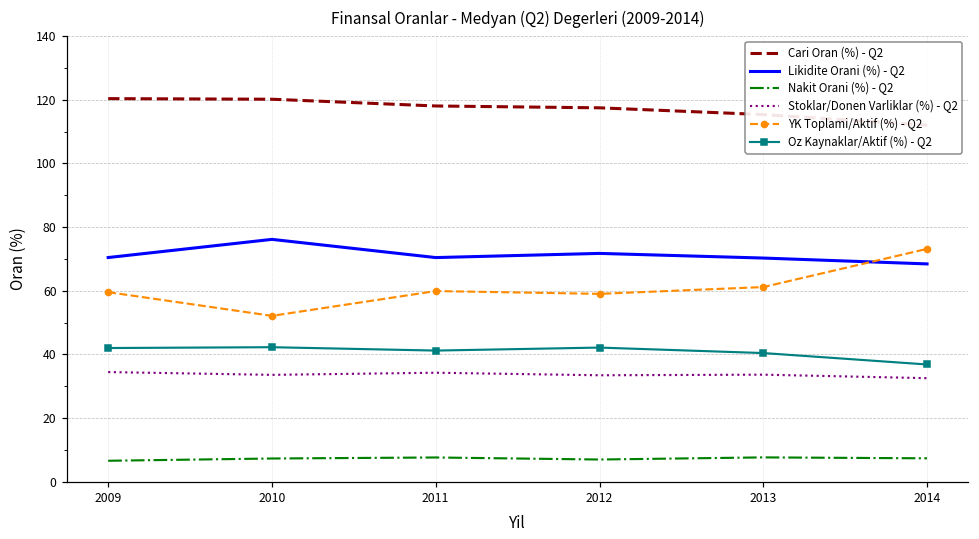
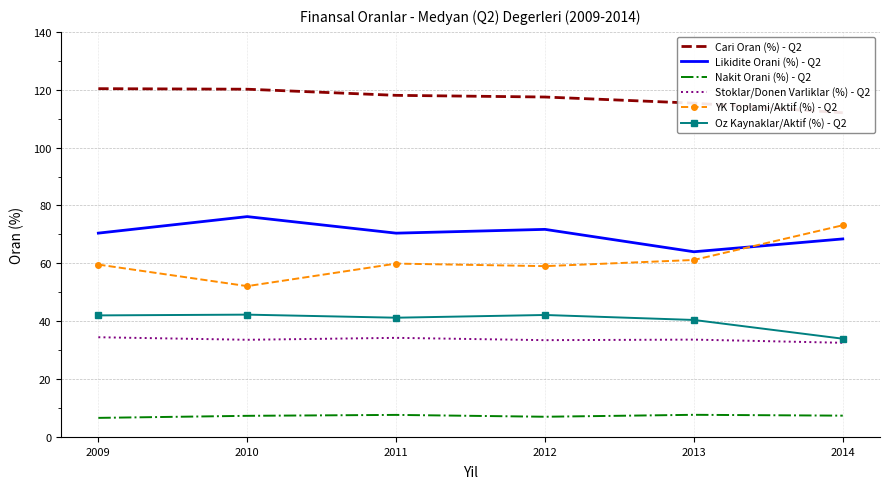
  {
    "Cari Oran (%) - Q2": {
      "2009": 120,
      "2010": 120,
      "2011": 118,
      "2012": 117
    },
    "Likidite Orani (%) - Q2": {
      "2009": 70,
      "2010": 76,
      "2011": 70,
      "2012": 72,
-     "2013": 70,
+     "2013": 64,
      "2014": 68
    },
    "Nakit Orani (%) - Q2": {
      "2009": 7,
      "2010": 7,
      "2011": 8,
      "2012": 7,
      "2013": 8,
      "2014": 7
    },
    "Stoklar/Donen Varliklar (%) - Q2": {
      "2009": 34,
      "2010": 34,
      "2011": 34,
      "2012": 33,
      "2013": 34,
      "2014": 33
    },
    "YK Toplami/Aktif (%) - Q2": {
      "2009": 60,
      "2010": 52,
      "2011": 60,
      "2012": 59,
      "2013": 61,
      "2014": 73
    },
    "Oz Kaynaklar/Aktif (%) - Q2": {
      "2009": 42,
      "2010": 42,
      "2011": 41,
      "2012": 42,
      "2013": 40,
-     "2014": 37
+     "2014": 34
    }
  }
